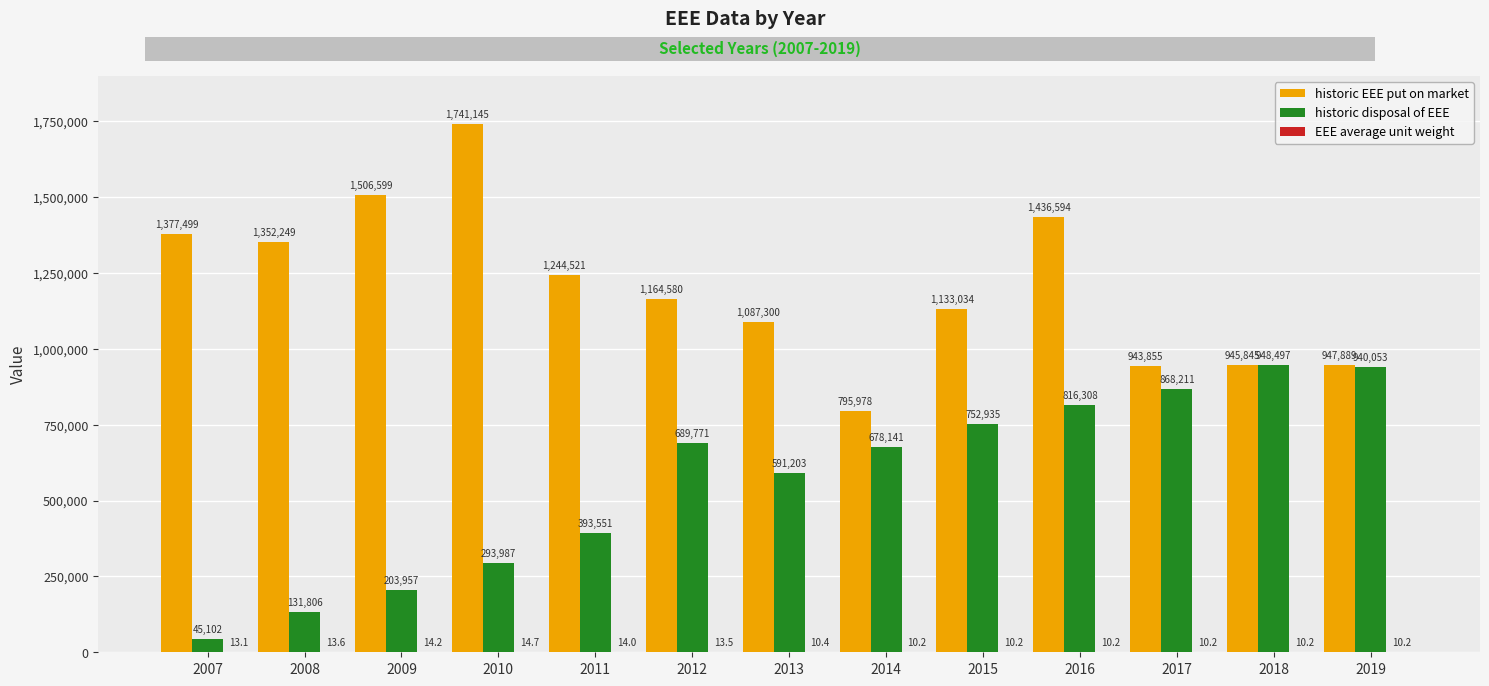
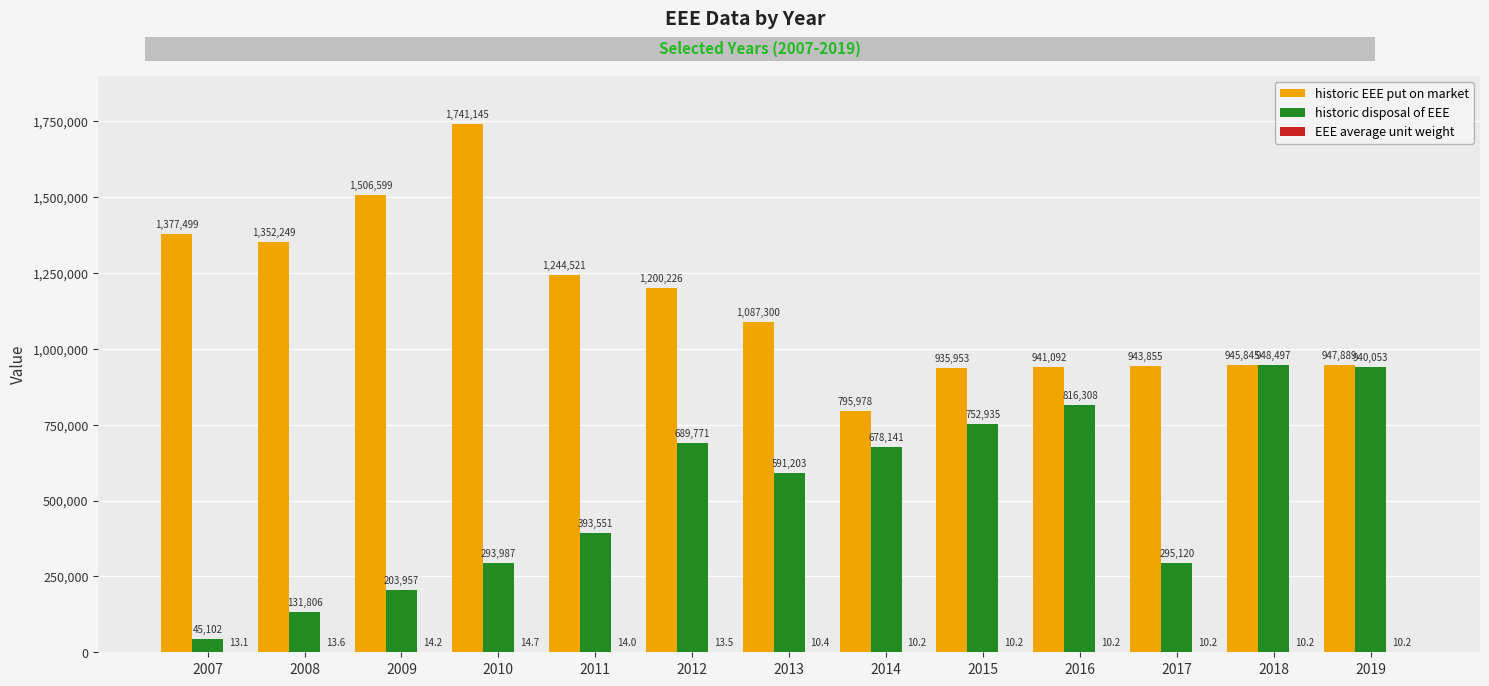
  {
    "historic EEE put on market": {
      "2007": "1,377,499",
      "2008": "1,352,249",
      "2009": "1,506,599",
      "2010": "1,741,145",
      "2011": "1,244,521",
-     "2012": "1,164,580",
+     "2012": "1,200,226",
      "2013": "1,087,300",
      "2014": "795,978",
-     "2015": "1,133,034",
-     "2016": "1,436,594",
+     "2015": "935,953",
+     "2016": "941,092",
      "2017": "943,855",
      "2018": "945,845",
      "2019": "947,889"
    },
    "historic disposal of EEE": {
      "2007": "45,102",
      "2008": "131,806",
      "2009": "203,957",
      "2010": "293,987",
      "2011": "393,551",
      "2012": "689,771",
      "2013": "591,203",
      "2014": "678,141",
      "2015": "752,935",
      "2016": "816,308",
-     "2017": "868,211",
+     "2017": "295,120",
      "2018": "948,497",
      "2019": "940,053"
    },
    "EEE average unit weight": {
      "2007": "13.1",
      "2008": "13.6",
      "2009": "14.2",
      "2010": "14.7",
      "2011": "14.0",
      "2012": "13.5",
      "2013": "10.4",
      "2014": "10.2",
      "2015": "10.2",
      "2016": "10.2",
      "2017": "10.2",
      "2018": "10.2",
      "2019": "10.2"
    }
  }
